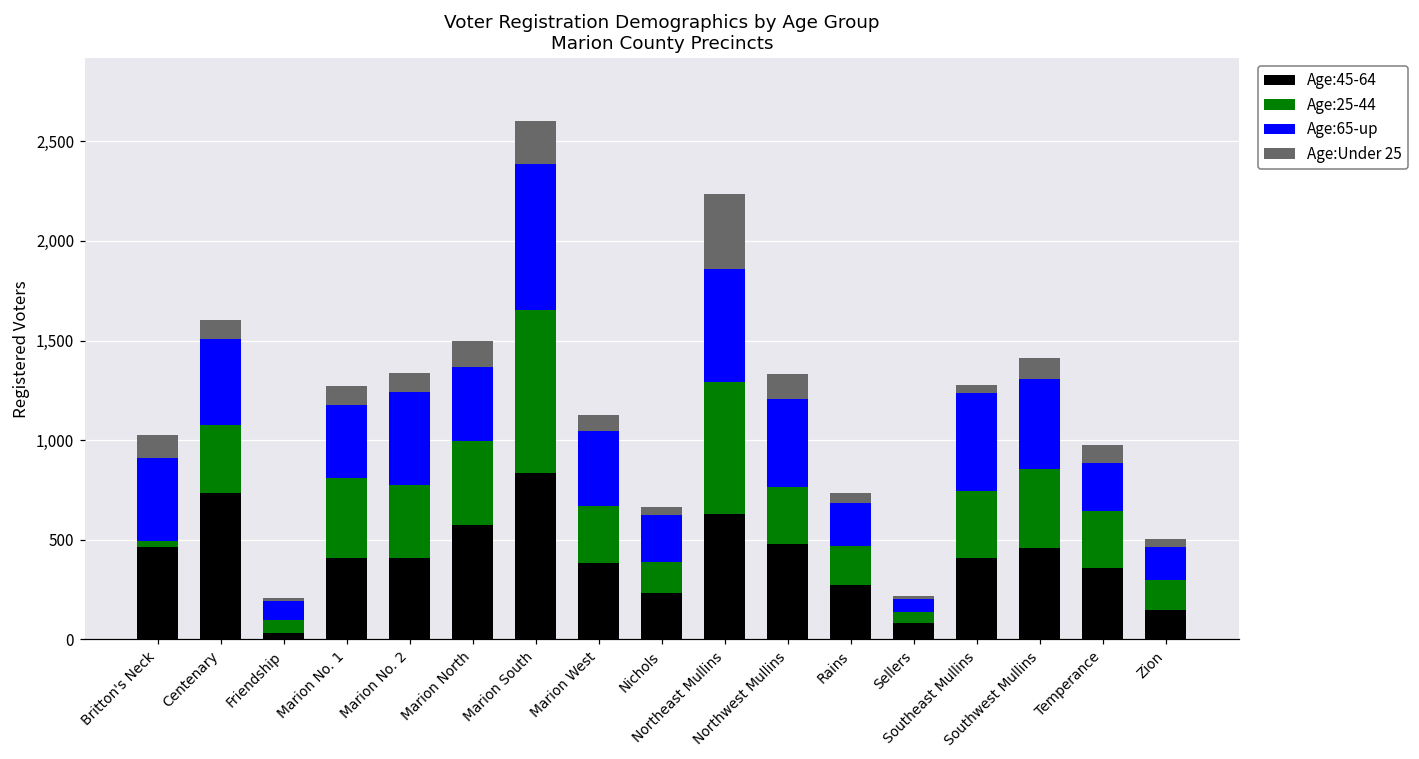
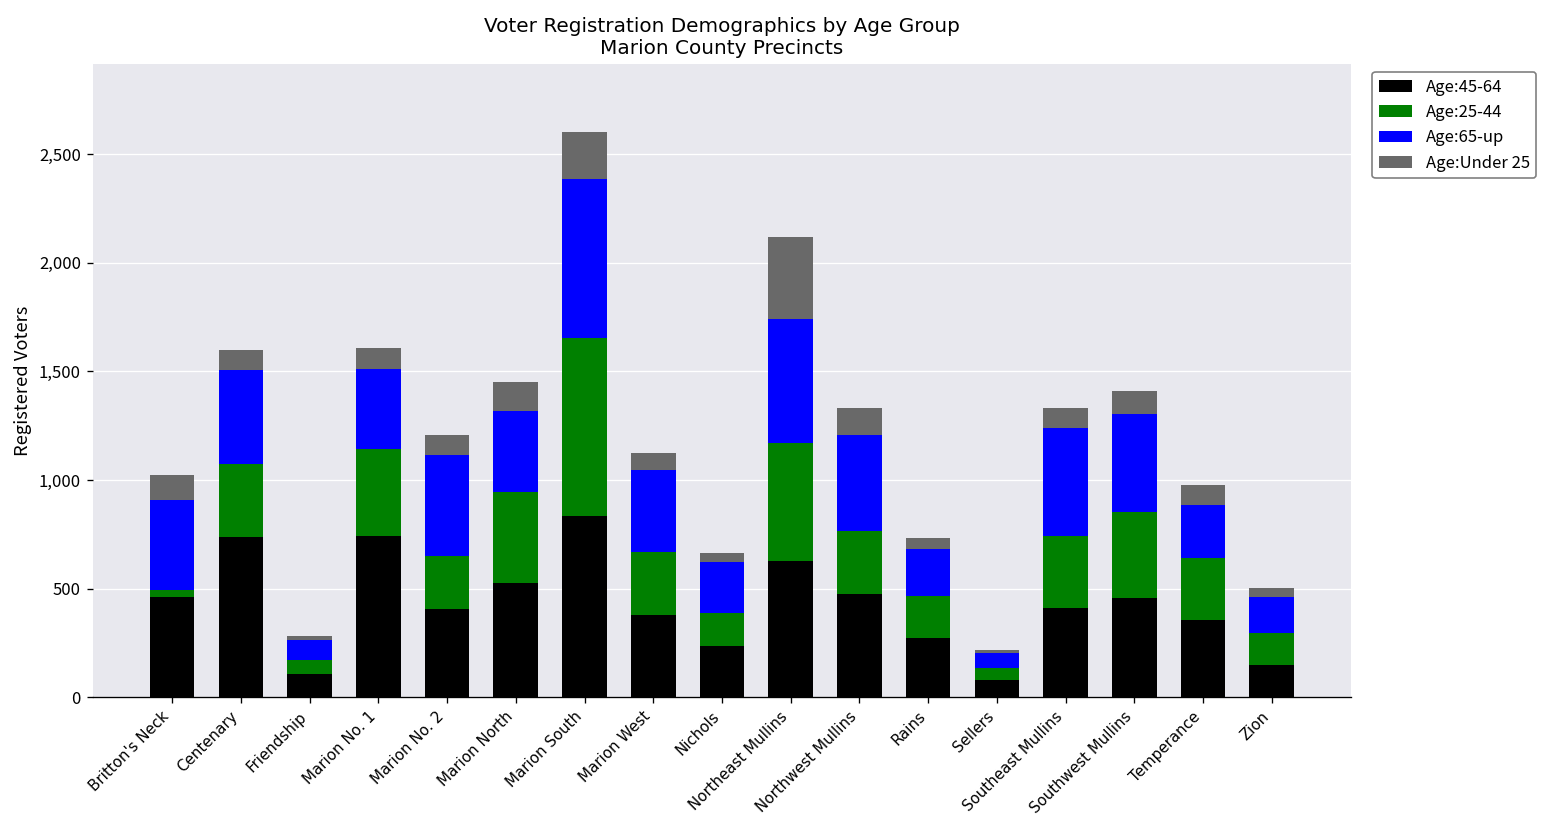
  {
    "Age:45-64": {
      "Britton's Neck": 460,
      "Centenary": 740,
-     "Friendship": 30,
-     "Marion No. 1": 410,
+     "Friendship": 110,
+     "Marion No. 1": 740,
      "Marion No. 2": 410,
-     "Marion North": 570,
+     "Marion North": 530,
      "Marion South": 840,
      "Marion West": 380,
      "Nichols": 230,
      "Northeast Mullins": 630,
      "Northwest Mullins": 480,
      "Rains": 270,
      "Sellers": 80,
      "Southeast Mullins": 410,
      "Southwest Mullins": 460,
      "Temperance": 360,
      "Zion": 150
    },
    "Age:25-44": {
      "Britton's Neck": 30,
      "Centenary": 340,
      "Friendship": 70,
      "Marion No. 1": 400,
-     "Marion No. 2": 370,
+     "Marion No. 2": 240,
      "Marion North": 420,
      "Marion South": 820,
      "Marion West": 290,
      "Nichols": 150,
-     "Northeast Mullins": 660,
+     "Northeast Mullins": 540,
      "Northwest Mullins": 290,
      "Rains": 190,
      "Sellers": 60,
      "Southeast Mullins": 330,
      "Southwest Mullins": 400,
      "Temperance": 290,
      "Zion": 150
    },
    "Age:65-up": {
      "Britton's Neck": 420,
      "Centenary": 430,
      "Friendship": 90,
      "Marion No. 1": 370,
      "Marion No. 2": 470,
      "Marion North": 370,
      "Marion South": 740,
      "Marion West": 380,
      "Nichols": 240,
      "Northeast Mullins": 570,
      "Northwest Mullins": 440,
      "Rains": 220,
      "Sellers": 70,
      "Southeast Mullins": 490,
      "Southwest Mullins": 450,
      "Temperance": 240,
      "Zion": 170
    },
    "Age:Under 25": {
      "Britton's Neck": 110,
      "Centenary": 90,
      "Friendship": 20,
      "Marion No. 1": 100,
      "Marion No. 2": 100,
      "Marion North": 130,
      "Marion South": 220,
      "Marion West": 80,
      "Nichols": 40,
      "Northeast Mullins": 380,
      "Northwest Mullins": 130,
      "Rains": 50,
-     "Southeast Mullins": 40,
+     "Southeast Mullins": 90,
      "Southwest Mullins": 100,
      "Temperance": 90,
      "Zion": 40
    }
  }
